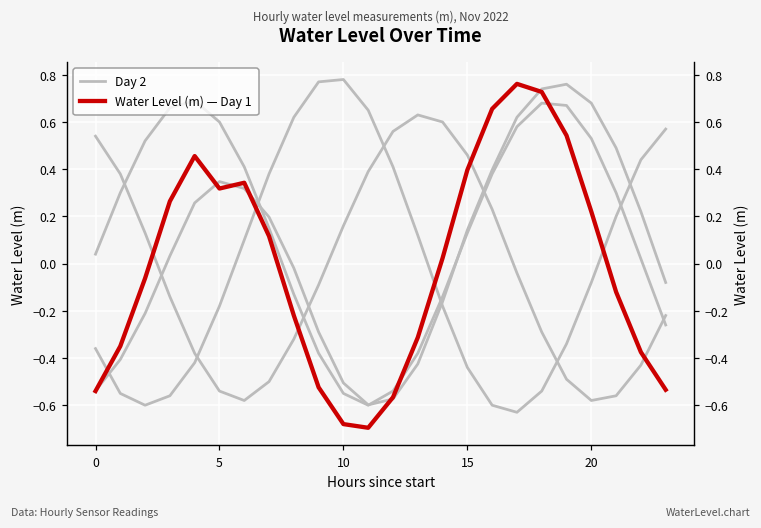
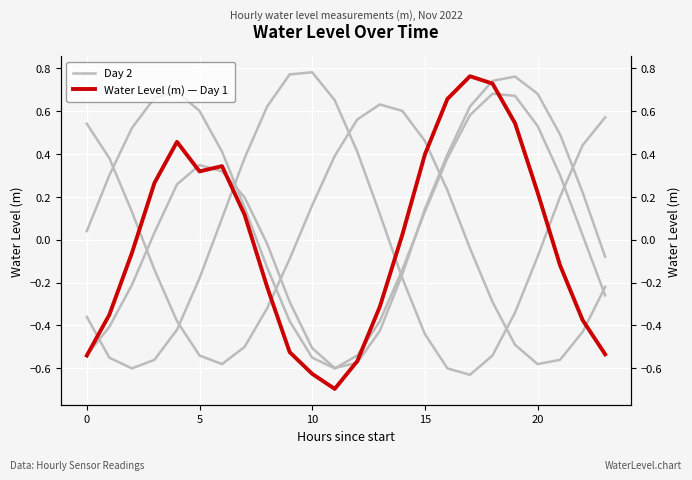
  {
    "Water Level (m) — Day 1": {
      "5": 0.32,
-     "10": -0.68,
+     "10": -0.63,
      "15": 0.40,
      "20": 0.22
    }
  }
